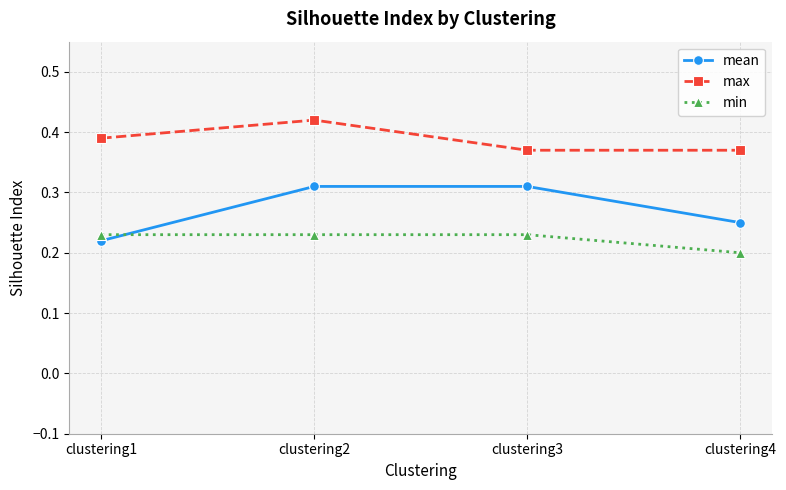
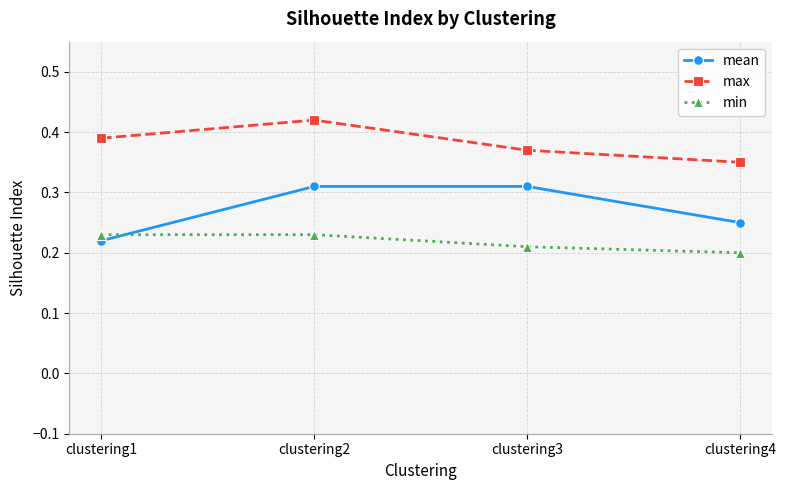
  {
    "mean": {
      "clustering1": 0.22,
      "clustering2": 0.31,
      "clustering3": 0.31,
      "clustering4": 0.25
    },
    "max": {
      "clustering1": 0.39,
      "clustering2": 0.42,
      "clustering3": 0.37,
-     "clustering4": 0.37
+     "clustering4": 0.35
    },
    "min": {
      "clustering1": 0.23,
      "clustering2": 0.23,
-     "clustering3": 0.23,
+     "clustering3": 0.21,
      "clustering4": 0.20
    }
  }
